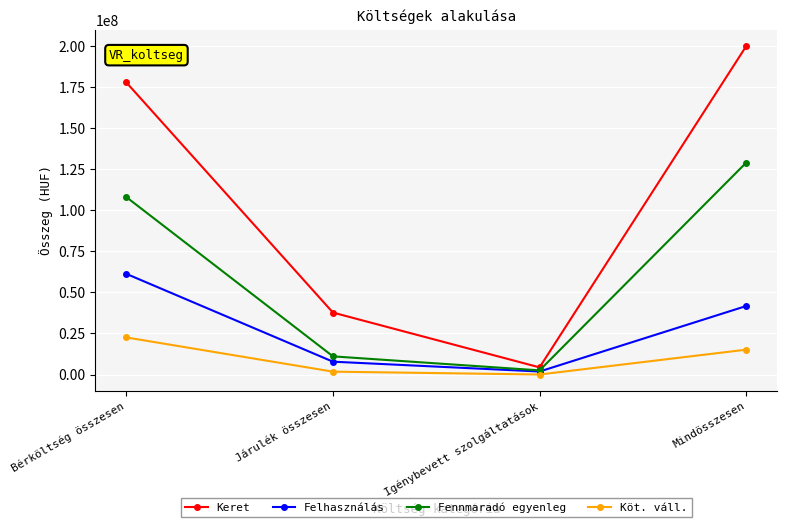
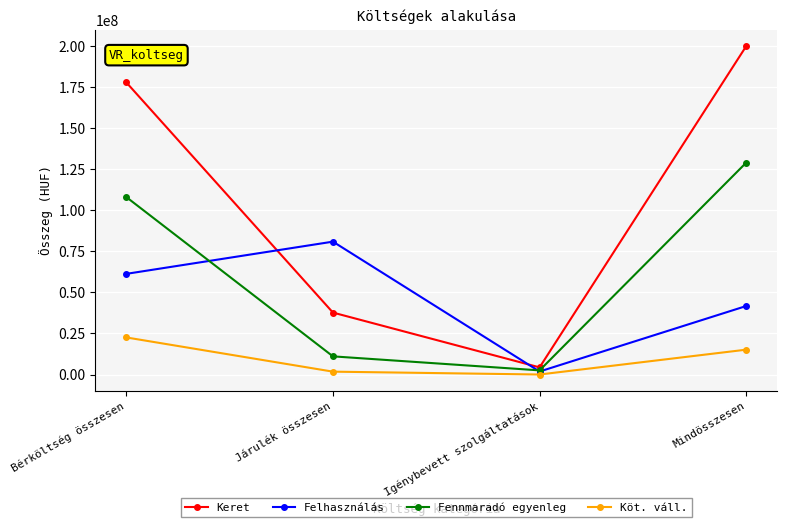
  {
    "Keret": {
      "Bérköltség összesen": 178000000,
      "Járulék összesen": 38000000,
      "Igénybevett szolgáltatások": 4000000,
      "Mindösszesen": 200000000
    },
    "Felhasználás": {
      "Bérköltség összesen": 61000000,
-     "Járulék összesen": 8000000,
+     "Járulék összesen": 81000000,
      "Mindösszesen": 42000000
    },
    "Fennmaradó egyenleg": {
      "Bérköltség összesen": 108000000,
      "Járulék összesen": 11000000,
      "Mindösszesen": 129000000
    },
    "Köt. váll.": {
      "Bérköltség összesen": 23000000,
      "Járulék összesen": 2000000,
      "Igénybevett szolgáltatások": 0,
      "Mindösszesen": 15000000
    }
  }
